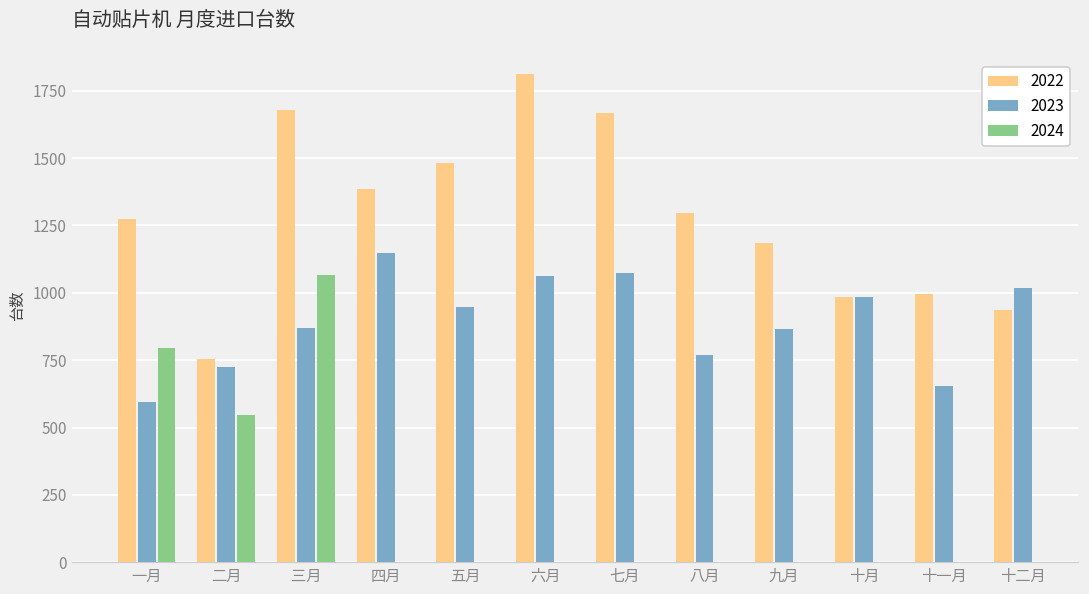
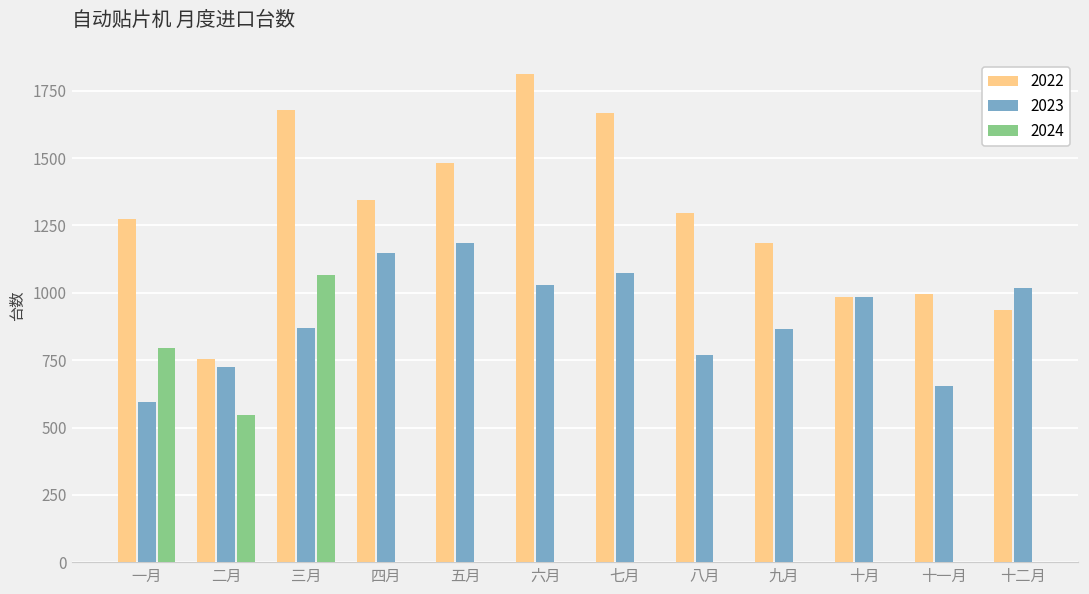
  {
    "2022": {
      "一月": 1270,
      "二月": 760,
      "三月": 1680,
-     "四月": 1390,
+     "四月": 1350,
      "五月": 1480,
      "六月": 1810,
      "七月": 1670,
      "八月": 1300,
      "九月": 1190,
      "十月": 980,
      "十一月": 1000,
      "十二月": 940
    },
    "2023": {
      "一月": 590,
      "二月": 720,
      "三月": 870,
      "四月": 1150,
-     "五月": 950,
-     "六月": 1060,
+     "五月": 1190,
+     "六月": 1030,
      "七月": 1080,
      "八月": 770,
      "九月": 870,
      "十月": 990,
      "十一月": 650,
      "十二月": 1020
    }
  }
